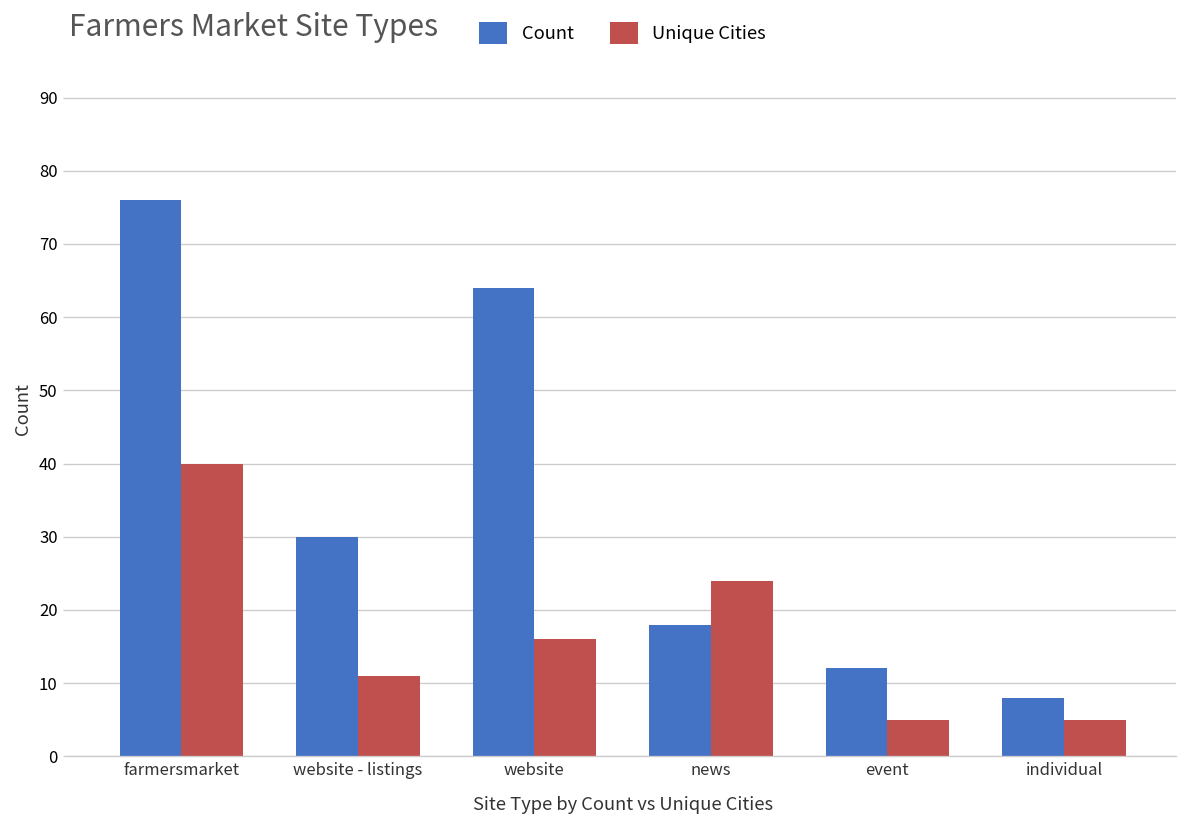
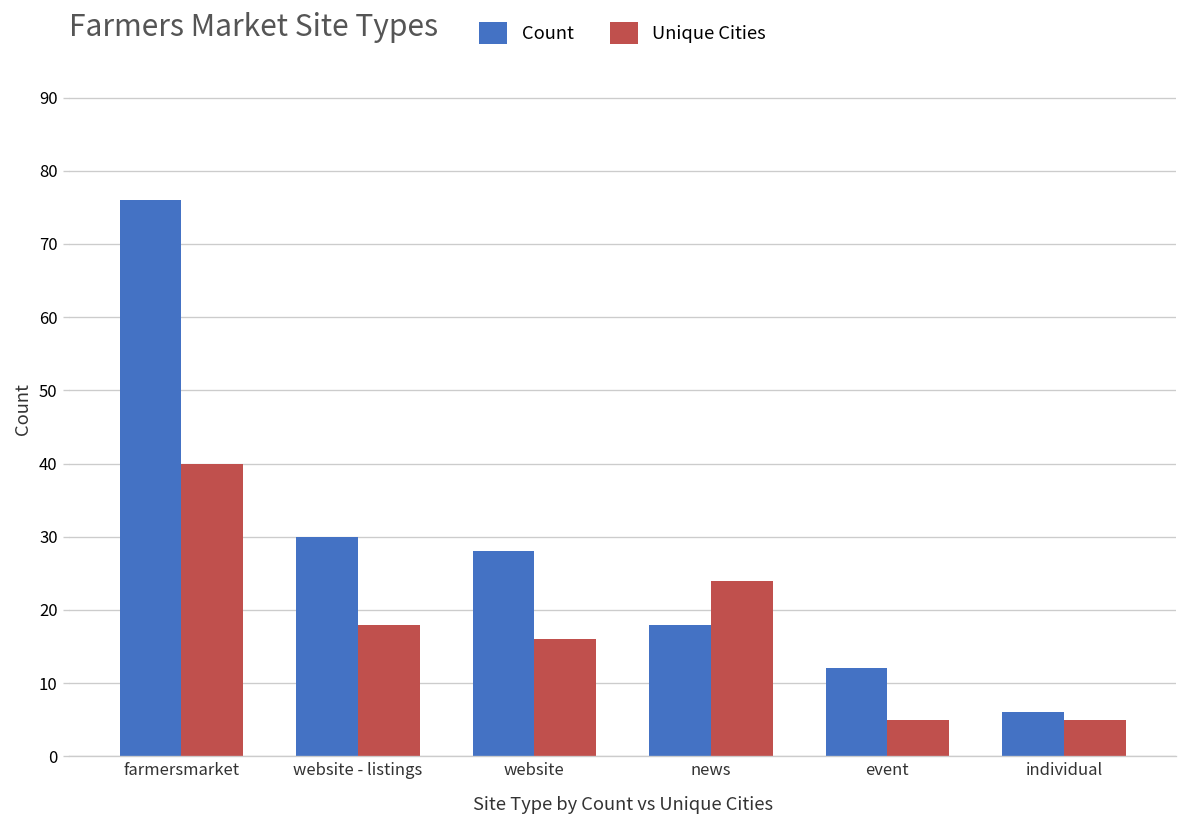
  {
    "Count": {
      "farmersmarket": 76,
      "website - listings": 30,
-     "website": 64,
+     "website": 28,
      "news": 18,
      "event": 12,
-     "individual": 8
+     "individual": 6
    },
    "Unique Cities": {
      "farmersmarket": 40,
-     "website - listings": 11,
+     "website - listings": 18,
      "website": 16,
      "news": 24,
      "event": 5,
      "individual": 5
    }
  }
